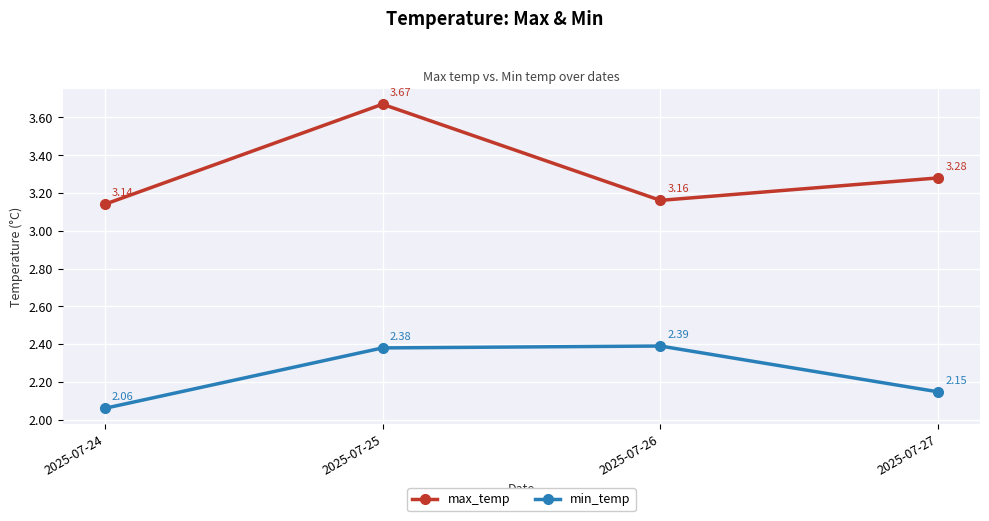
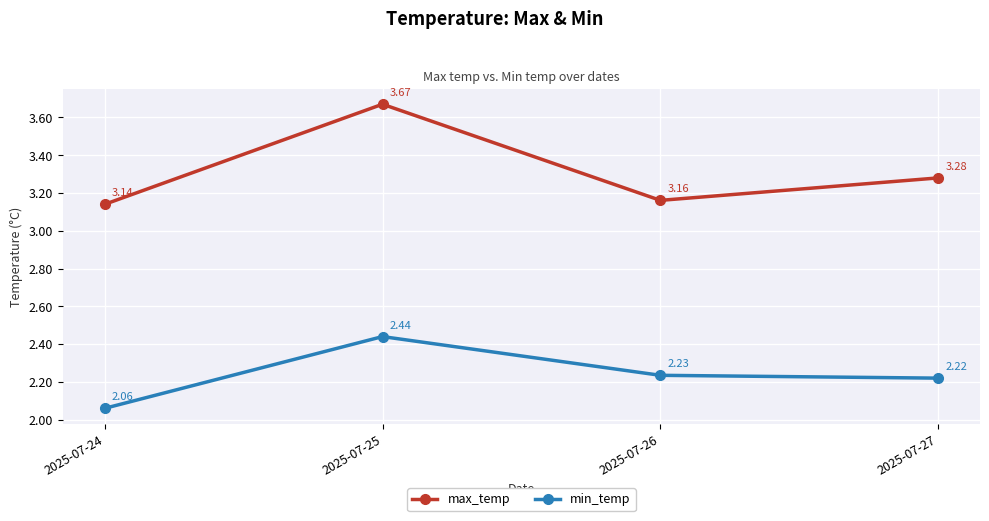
  {
    "max_temp": {
      "2025-07-24": 3.14,
      "2025-07-25": 3.67,
      "2025-07-26": 3.16,
      "2025-07-27": 3.28
    },
    "min_temp": {
      "2025-07-24": 2.06,
-     "2025-07-25": 2.38,
-     "2025-07-26": 2.39,
-     "2025-07-27": 2.15
+     "2025-07-25": 2.44,
+     "2025-07-26": 2.23,
+     "2025-07-27": 2.22
    }
  }
